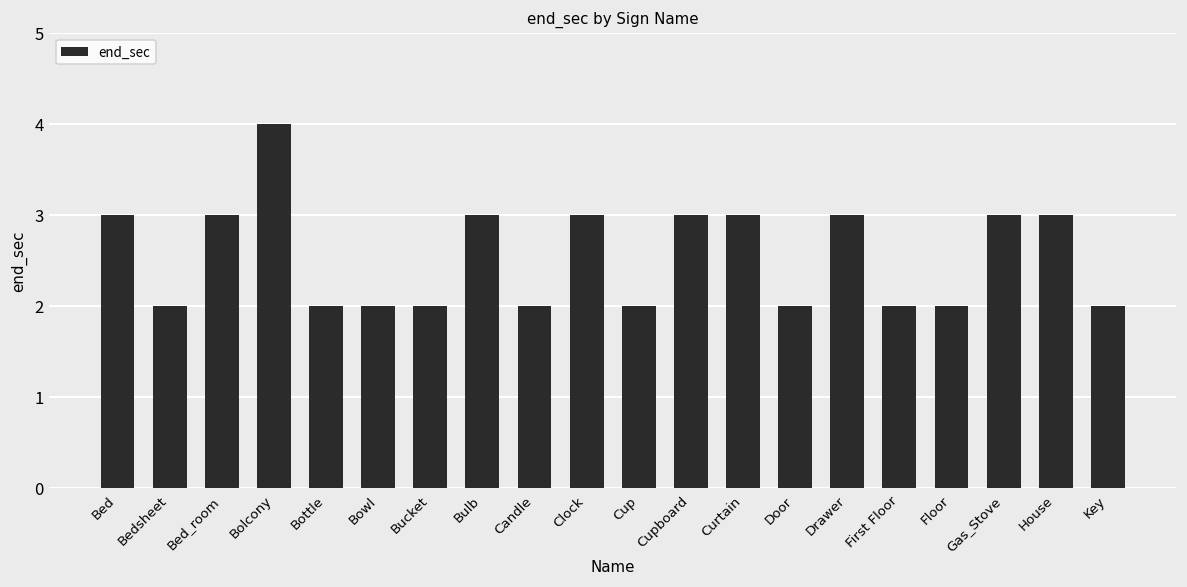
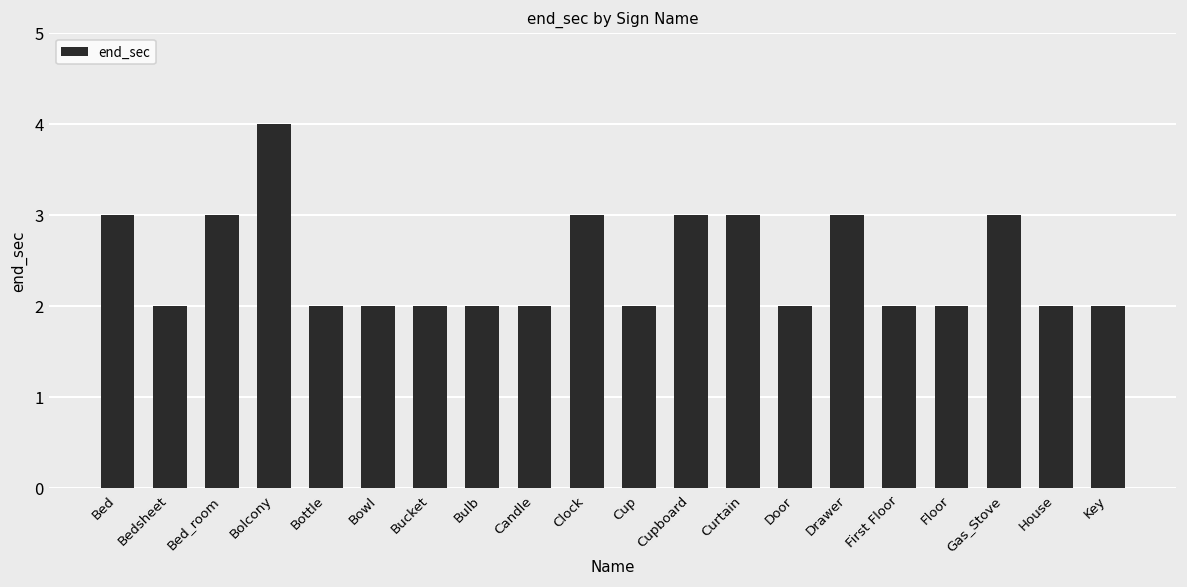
  {
    "Bed": 3,
    "Bedsheet": 2,
    "Bed_room": 3,
    "Bolcony": 4,
    "Bottle": 2,
    "Bowl": 2,
    "Bucket": 2,
-   "Bulb": 3,
+   "Bulb": 2,
    "Candle": 2,
    "Clock": 3,
    "Cup": 2,
    "Cupboard": 3,
    "Curtain": 3,
    "Door": 2,
    "Drawer": 3,
    "First Floor": 2,
    "Floor": 2,
    "Gas_Stove": 3,
-   "House": 3,
+   "House": 2,
    "Key": 2
  }
